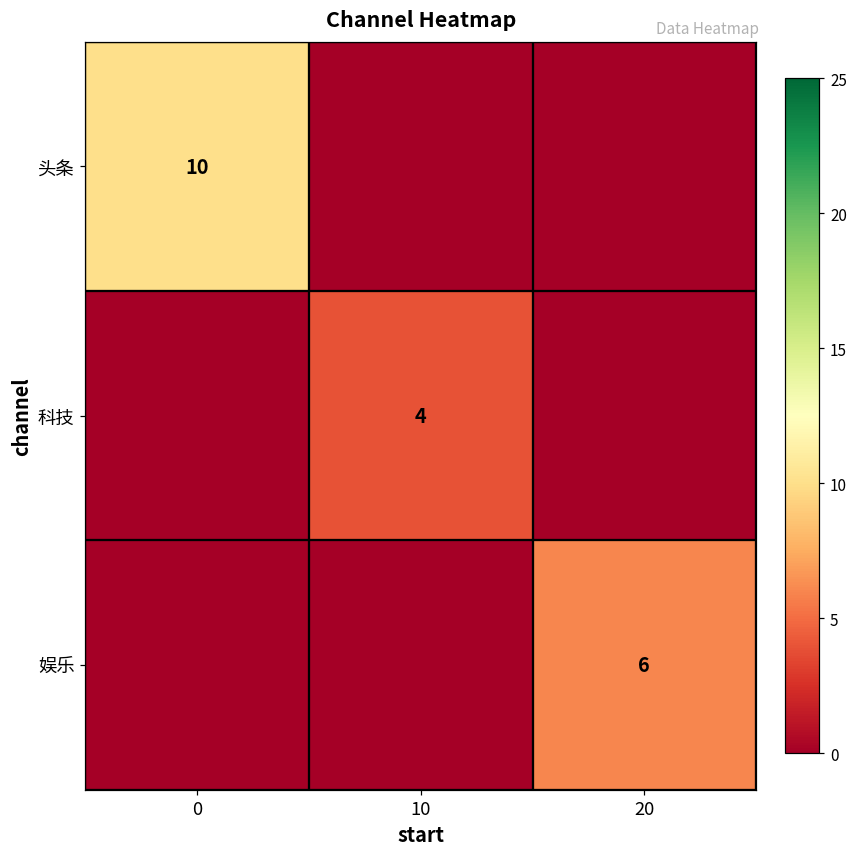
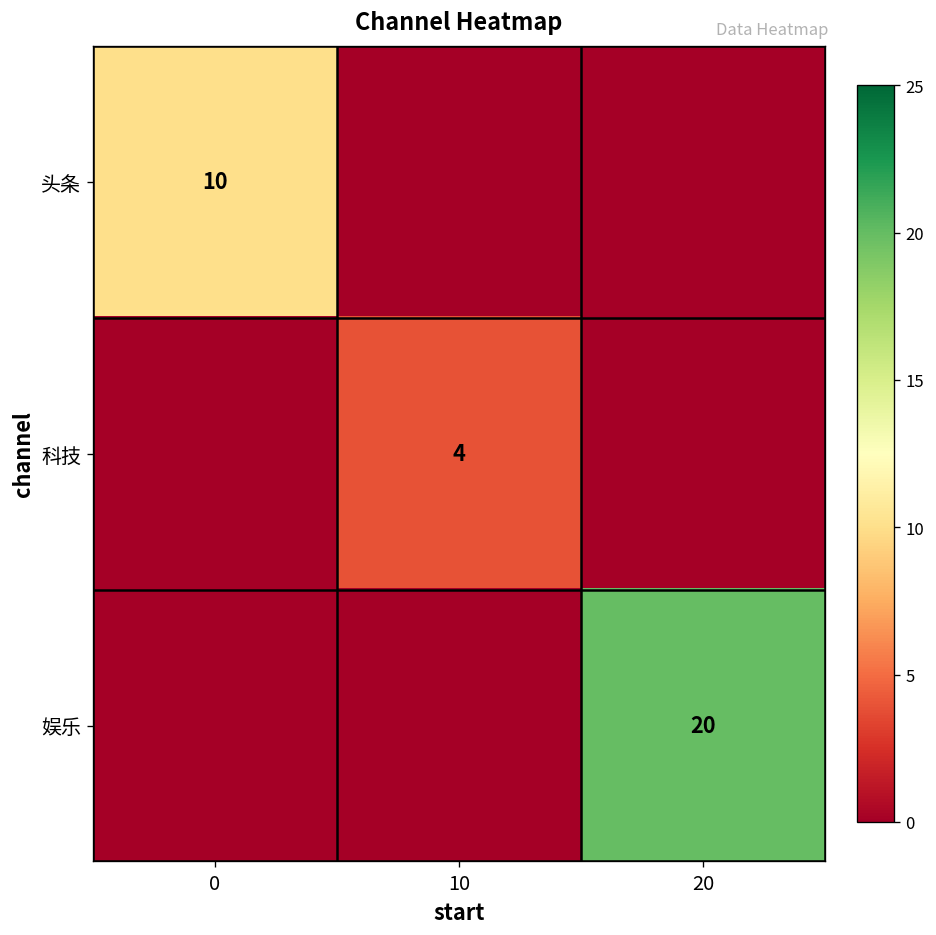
  {
    "头条": {
      "0": 10
    },
    "科技": {
      "10": 4
    },
    "娱乐": {
-     "20": 6
+     "20": 20
    }
  }
